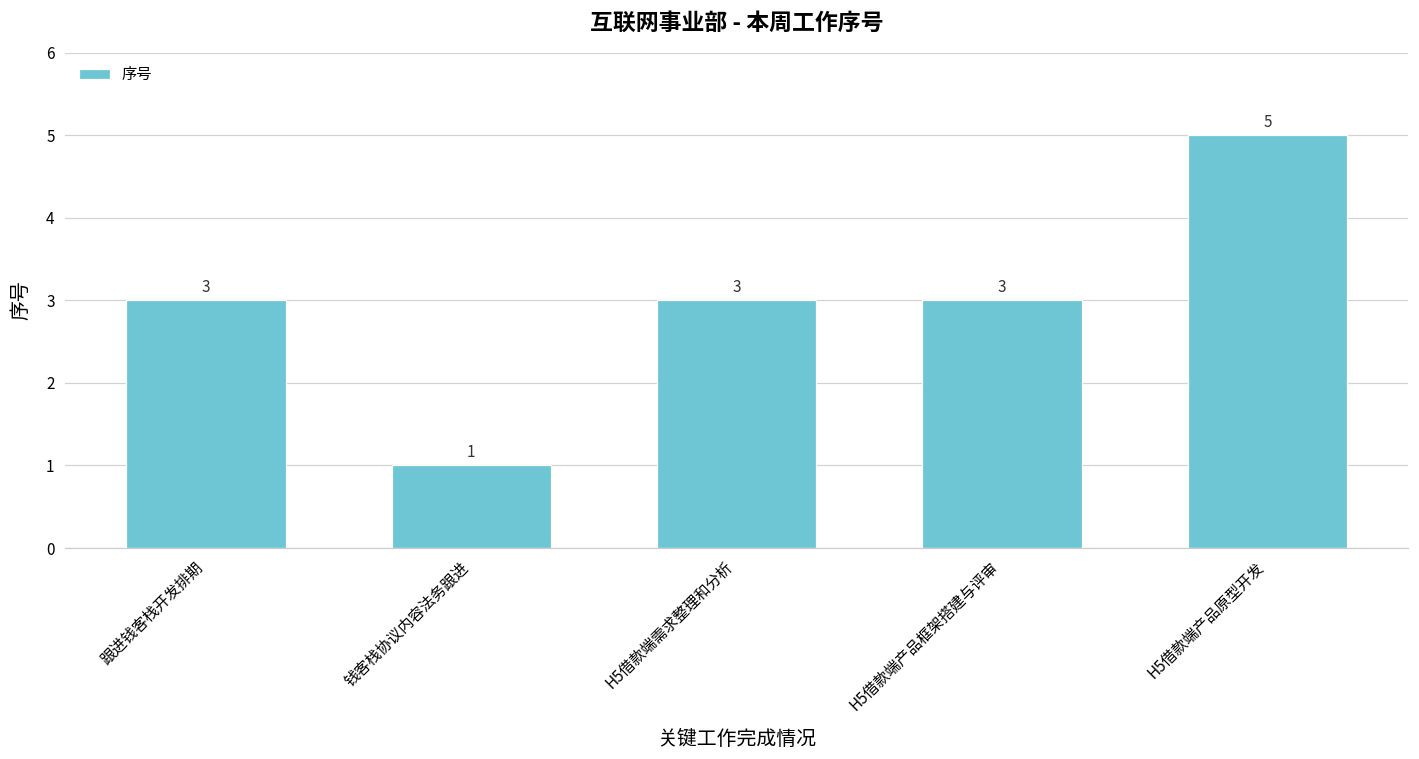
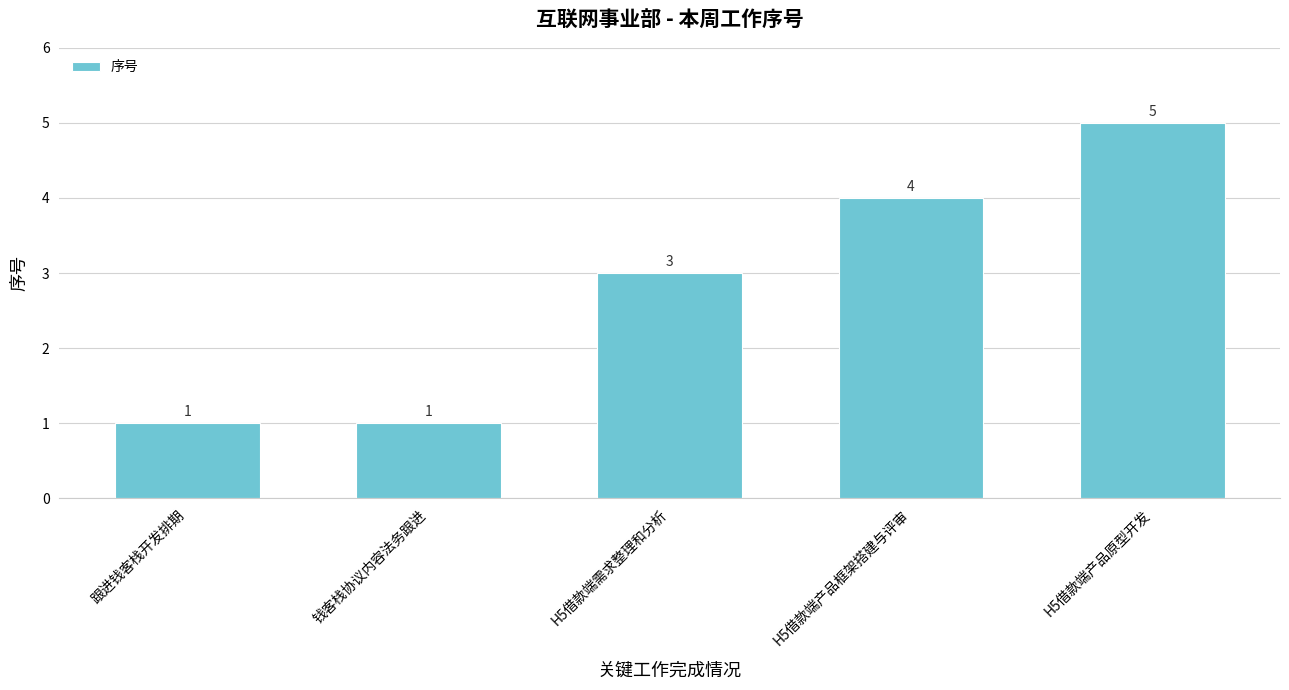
  {
-   "跟进钱客栈开发排期": 3,
+   "跟进钱客栈开发排期": 1,
    "钱客栈协议内容法务跟进": 1,
    "H5借款端需求整理和分析": 3,
-   "H5借款端产品框架搭建与评审": 3,
+   "H5借款端产品框架搭建与评审": 4,
    "H5借款端产品原型开发": 5
  }
